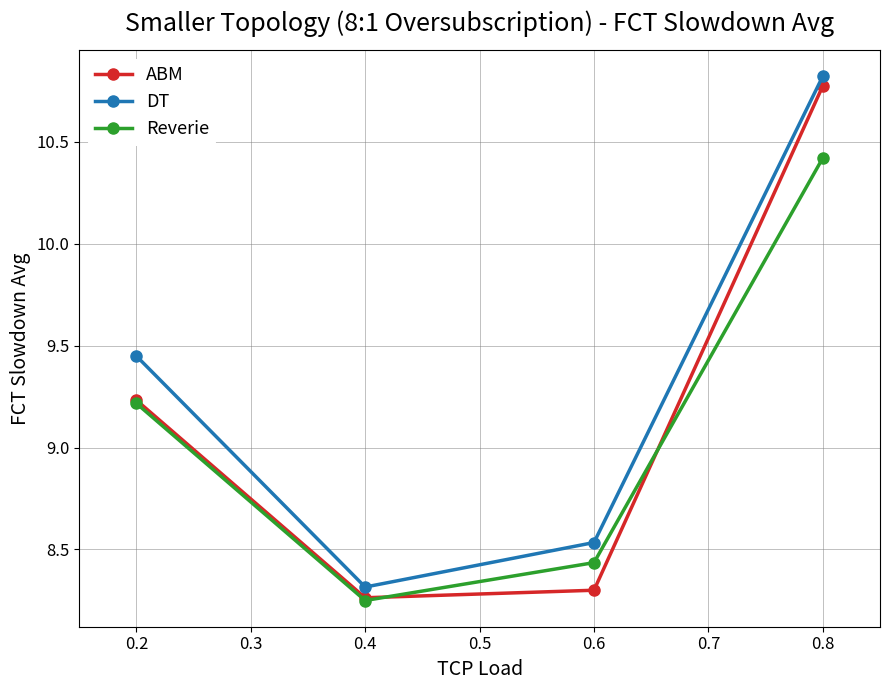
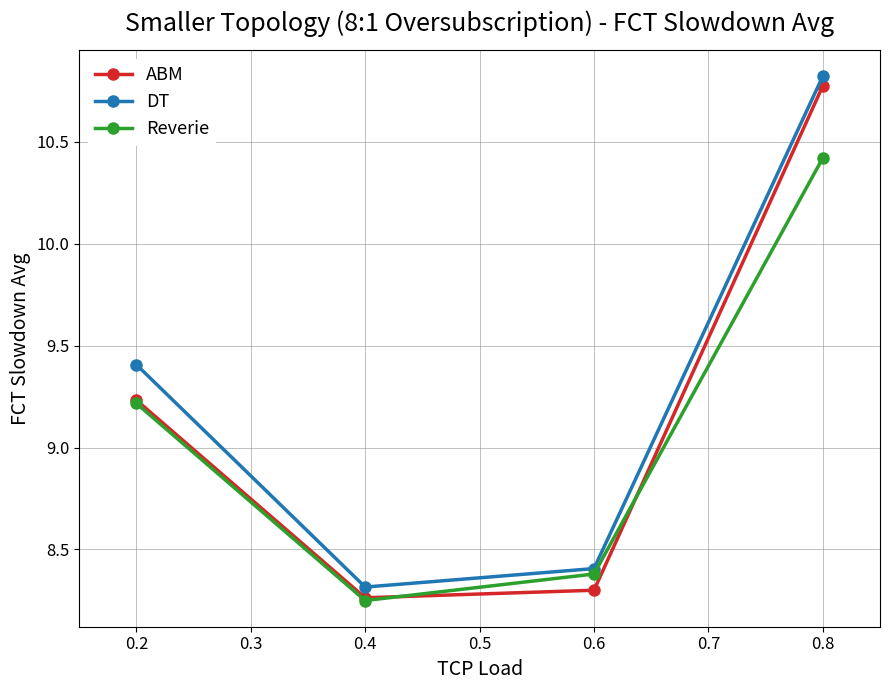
  {
    "ABM": {
      "0.2": 9.23,
      "0.4": 8.26,
      "0.6": 8.30,
      "0.8": 10.78
    },
    "DT": {
-     "0.2": 9.45,
+     "0.2": 9.41,
      "0.4": 8.32,
-     "0.6": 8.53,
+     "0.6": 8.41,
      "0.8": 10.82
    },
    "Reverie": {
      "0.2": 9.22,
      "0.4": 8.25,
-     "0.6": 8.44,
+     "0.6": 8.38,
      "0.8": 10.42
    }
  }
